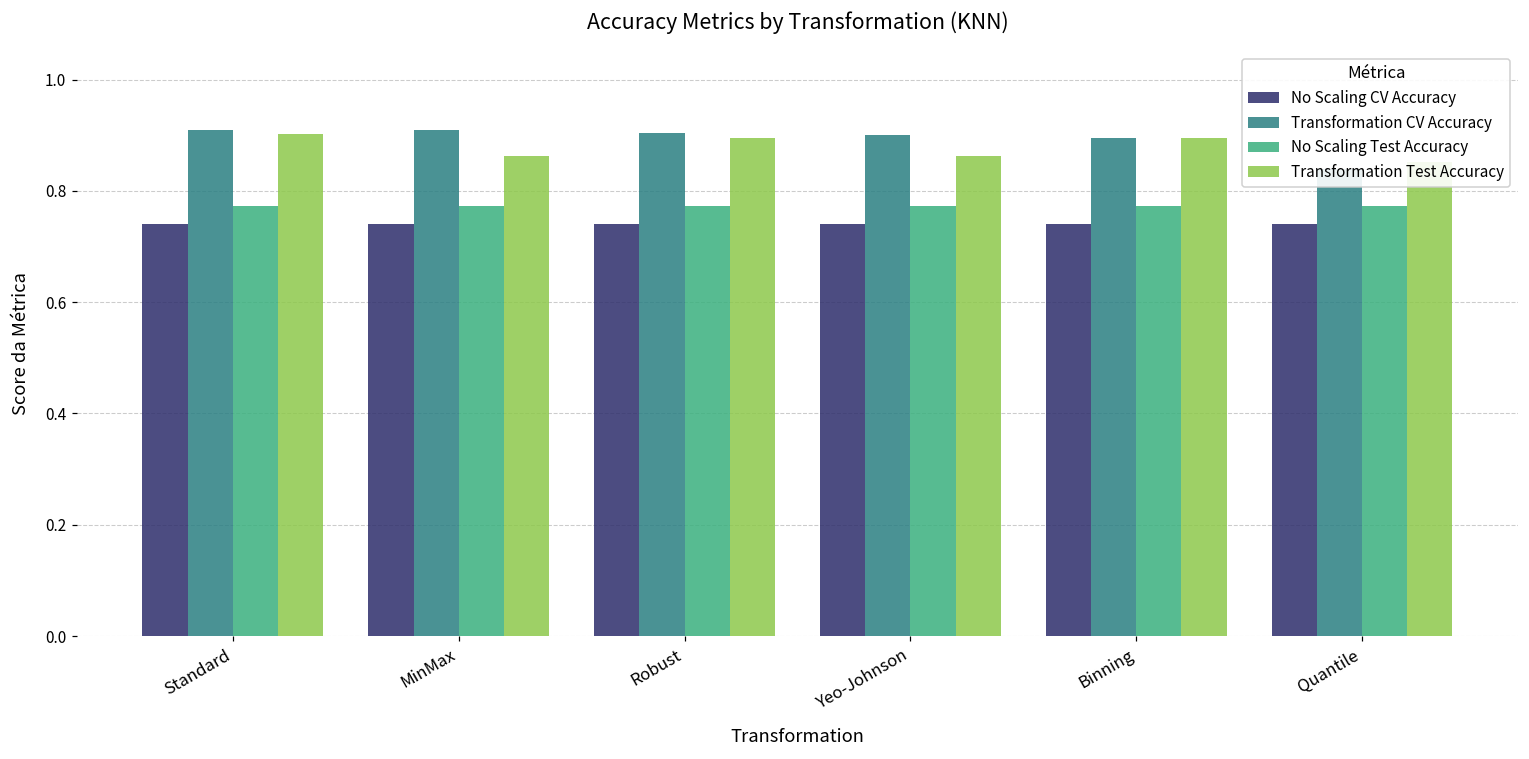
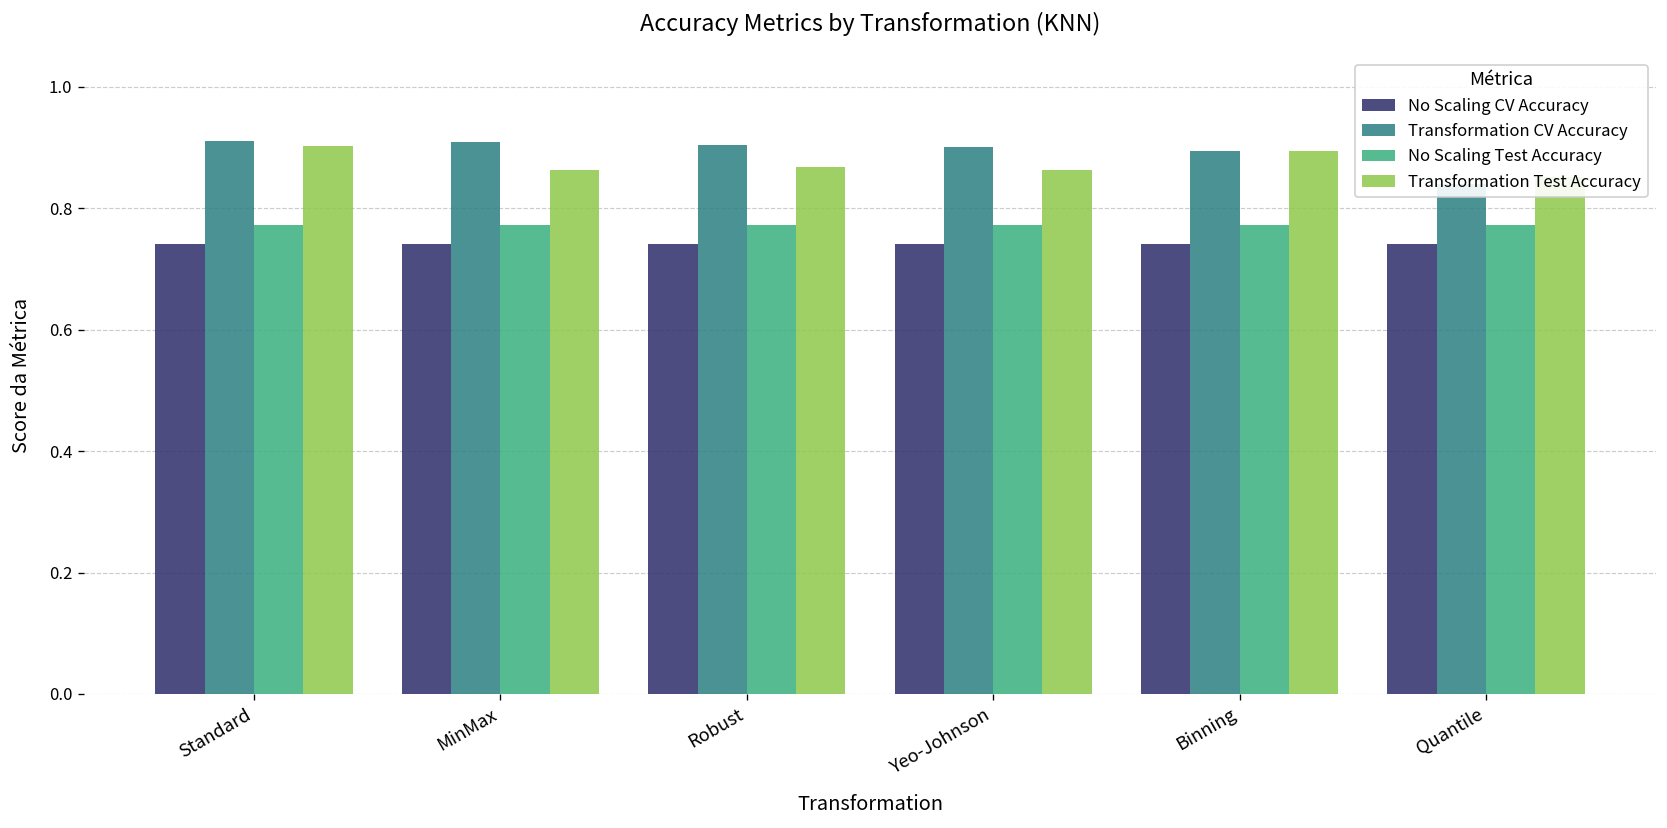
  {
    "No Scaling CV Accuracy": {
      "Standard": 0.74,
      "MinMax": 0.74,
      "Robust": 0.74,
      "Yeo-Johnson": 0.74,
      "Binning": 0.74,
      "Quantile": 0.74
    },
    "Transformation Test Accuracy": {
      "Standard": 0.90,
      "MinMax": 0.86,
-     "Robust": 0.89,
+     "Robust": 0.87,
      "Yeo-Johnson": 0.86,
      "Binning": 0.89
    }
  }
